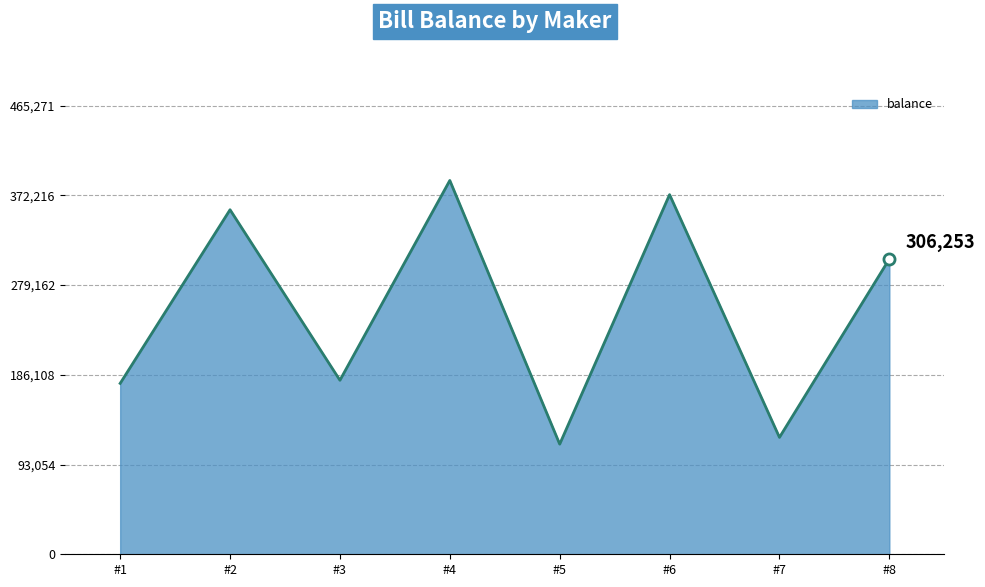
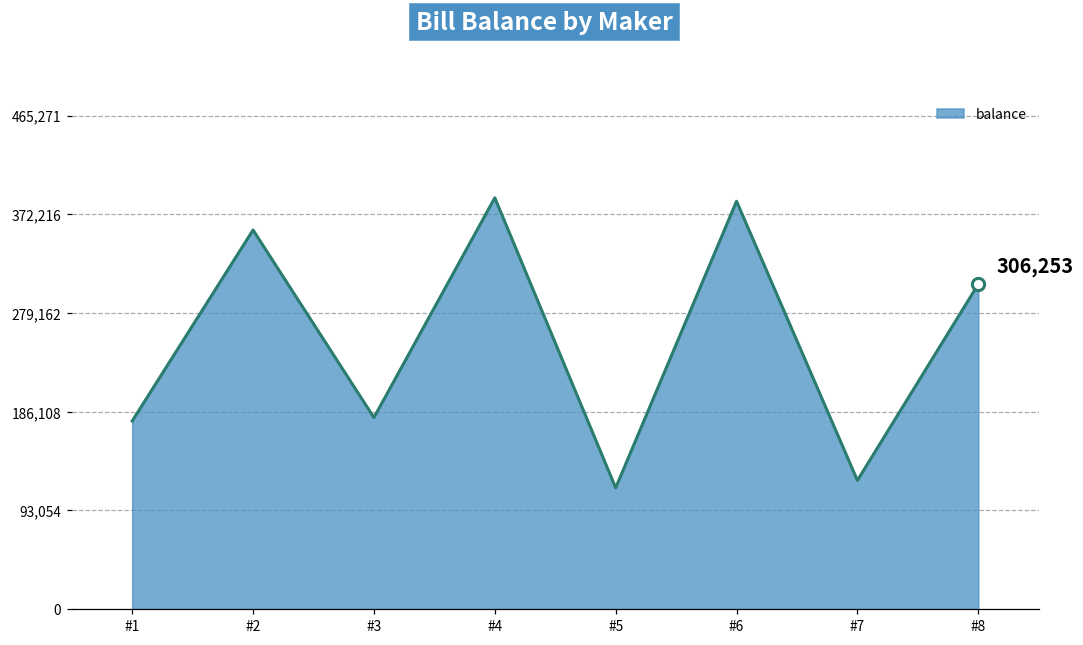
  {
    "balance": {
      "#1": "180,000",
      "#2": "360,000",
      "#3": "180,000",
      "#4": "390,000",
      "#5": "110,000",
-     "#6": "370,000",
+     "#6": "380,000",
      "#7": "120,000"
    }
  }
